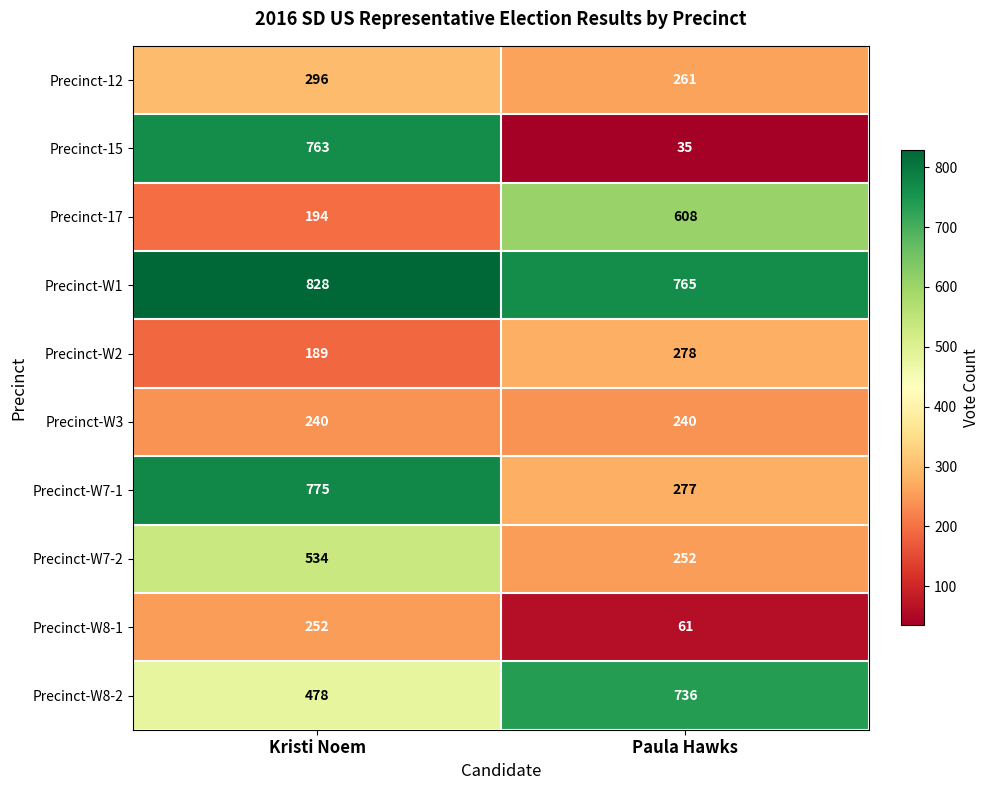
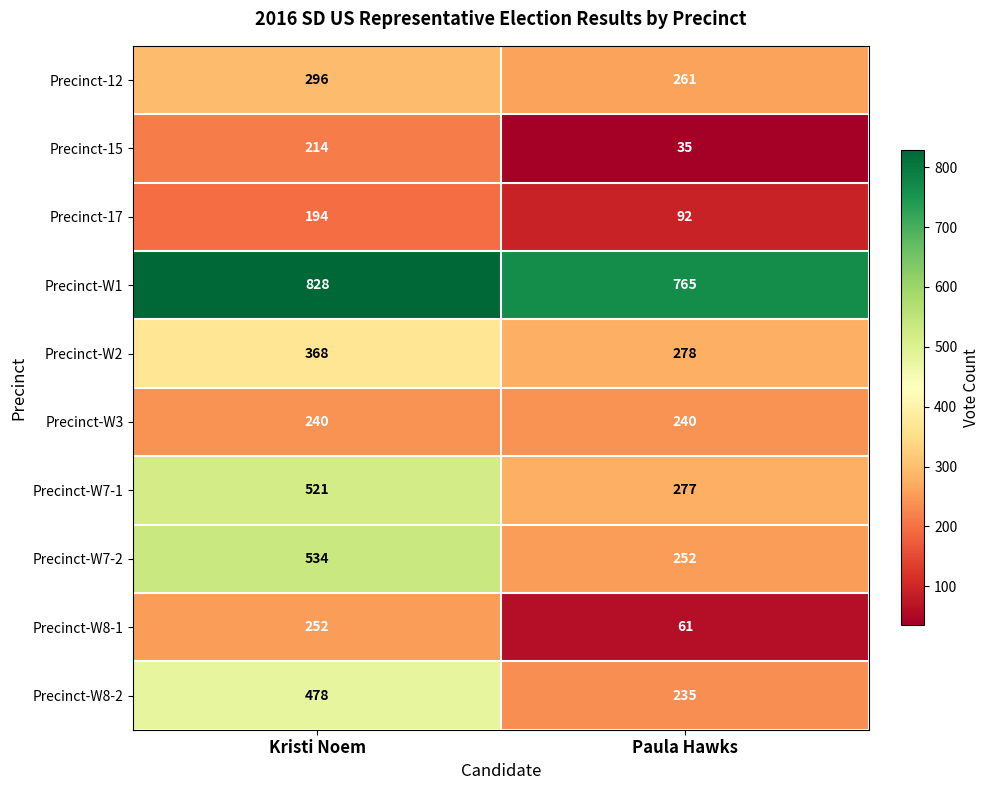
  {
    "Precinct-12": {
      "Kristi Noem": 296,
      "Paula Hawks": 261
    },
    "Precinct-15": {
-     "Kristi Noem": 763,
+     "Kristi Noem": 214,
      "Paula Hawks": 35
    },
    "Precinct-17": {
      "Kristi Noem": 194,
-     "Paula Hawks": 608
+     "Paula Hawks": 92
    },
    "Precinct-W1": {
      "Kristi Noem": 828,
      "Paula Hawks": 765
    },
    "Precinct-W2": {
-     "Kristi Noem": 189,
+     "Kristi Noem": 368,
      "Paula Hawks": 278
    },
    "Precinct-W3": {
      "Kristi Noem": 240,
      "Paula Hawks": 240
    },
    "Precinct-W7-1": {
-     "Kristi Noem": 775,
+     "Kristi Noem": 521,
      "Paula Hawks": 277
    },
    "Precinct-W7-2": {
      "Kristi Noem": 534,
      "Paula Hawks": 252
    },
    "Precinct-W8-1": {
      "Kristi Noem": 252,
      "Paula Hawks": 61
    },
    "Precinct-W8-2": {
      "Kristi Noem": 478,
-     "Paula Hawks": 736
+     "Paula Hawks": 235
    }
  }
